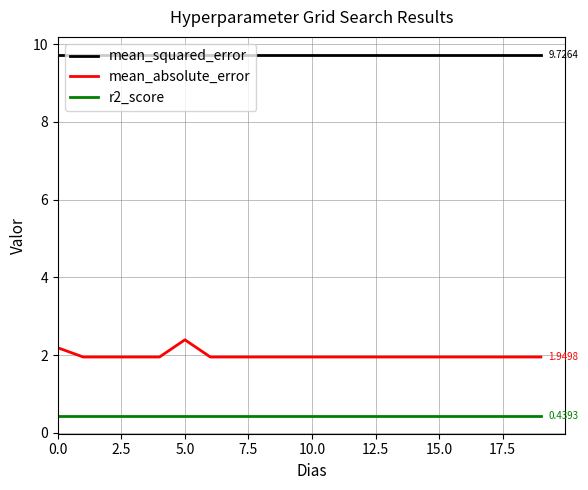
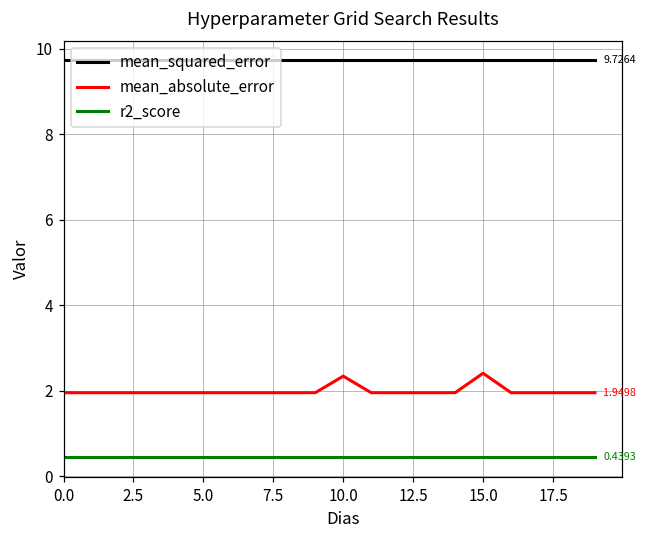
  {
    "mean_squared_error": {
      "0.0": 9.7,
      "10.0": 9.7,
      "15.0": 9.7
    },
    "mean_absolute_error": {
-     "0.0": 2.2,
-     "5.0": 2.4,
-     "10.0": 1.9,
-     "15.0": 1.9
+     "0.0": 1.9,
+     "5.0": 1.9,
+     "10.0": 2.3,
+     "15.0": 2.4
    },
    "r2_score": {
      "0.0": 0.4,
      "5.0": 0.4,
      "10.0": 0.4,
      "15.0": 0.4
    }
  }
